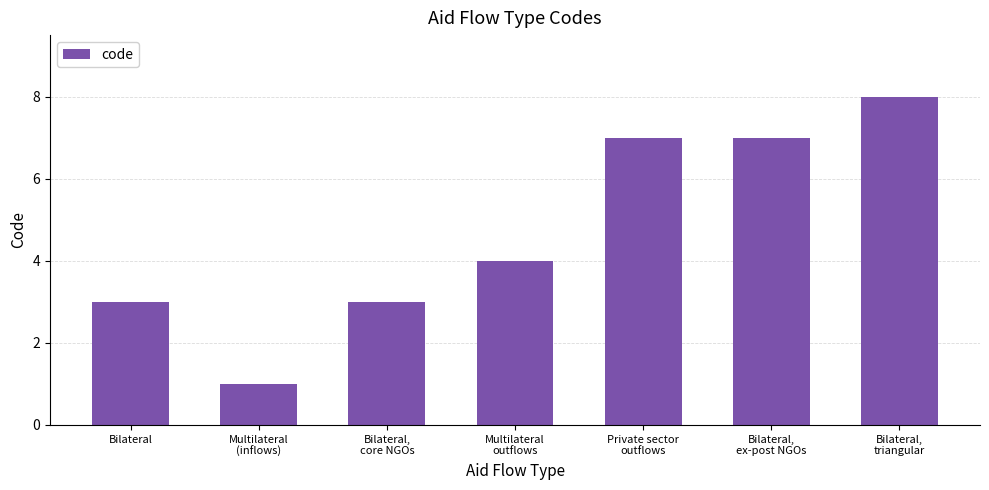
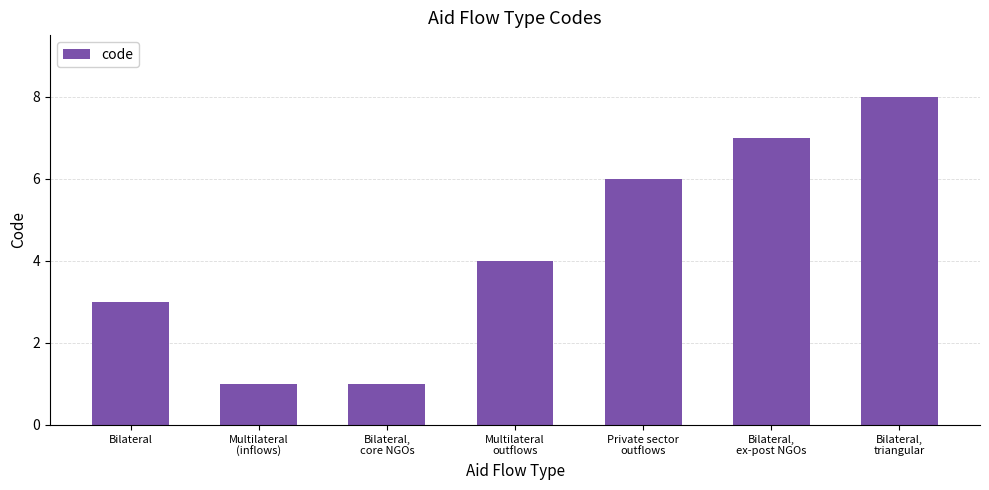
  {
    "Bilateral": 3,
    "Multilateral (inflows)": 1,
-   "Bilateral, core NGOs": 3,
+   "Bilateral, core NGOs": 1,
    "Multilateral outflows": 4,
-   "Private sector outflows": 7,
+   "Private sector outflows": 6,
    "Bilateral, ex-post NGOs": 7,
    "Bilateral, triangular": 8
  }
